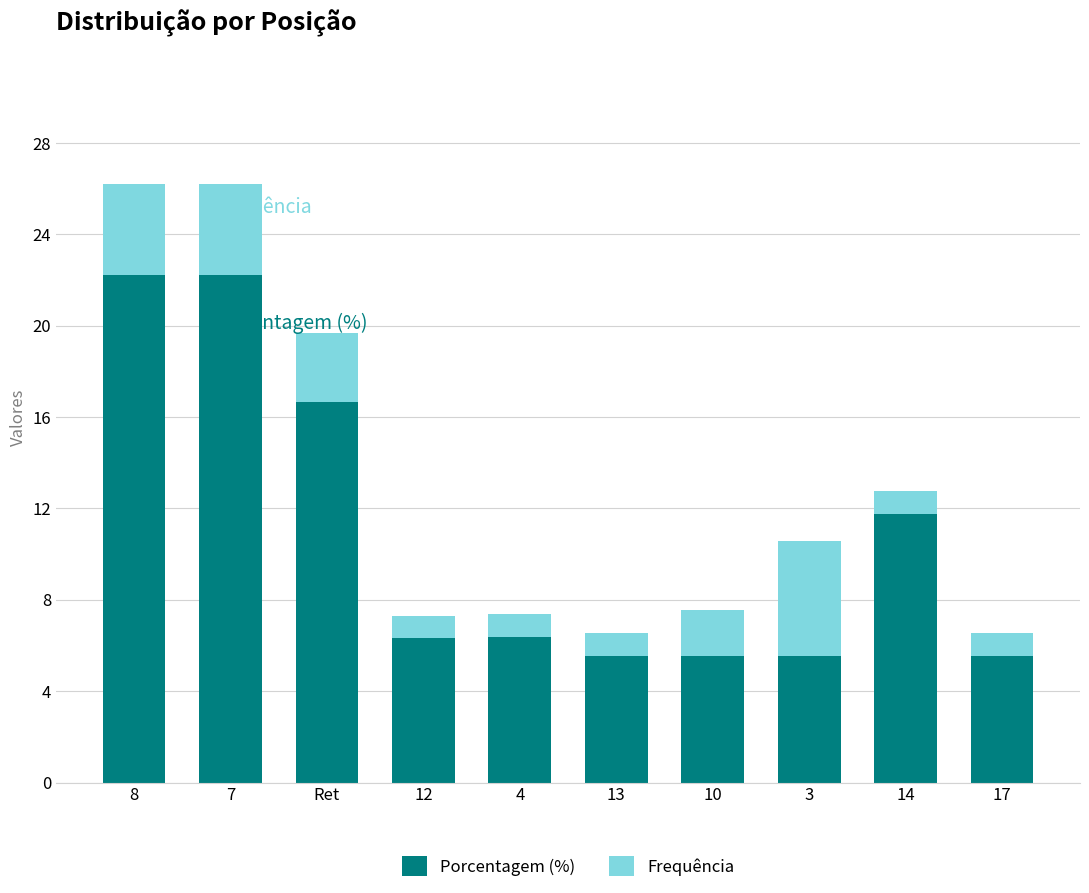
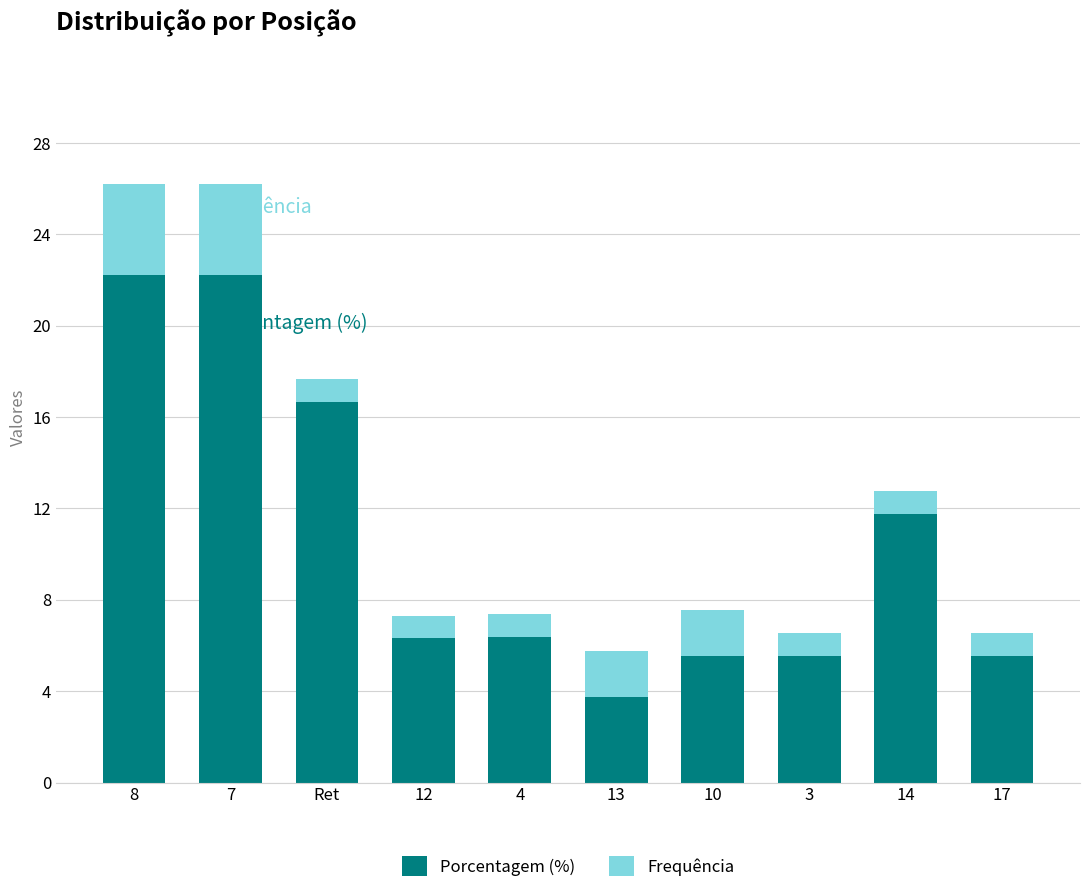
  {
    "Porcentagem (%)": {
      "8": 22.2,
      "7": 22.2,
      "Ret": 16.7,
      "12": 6.3,
      "4": 6.4,
-     "13": 5.6,
+     "13": 3.8,
      "10": 5.6,
      "3": 5.6,
      "14": 11.8,
      "17": 5.6
    },
    "Frequência": {
      "8": 4,
      "7": 4,
-     "Ret": 3,
+     "Ret": 1,
      "12": 1,
      "4": 1,
-     "13": 1,
+     "13": 2,
      "10": 2,
-     "3": 5,
+     "3": 1,
      "14": 1,
      "17": 1
    }
  }
